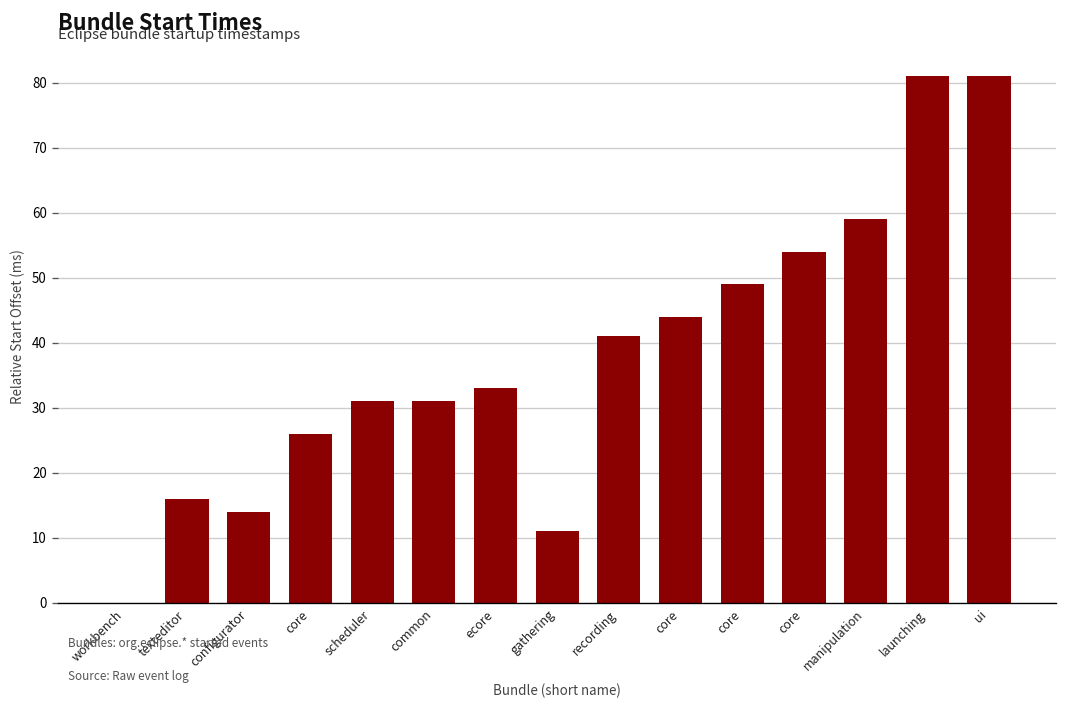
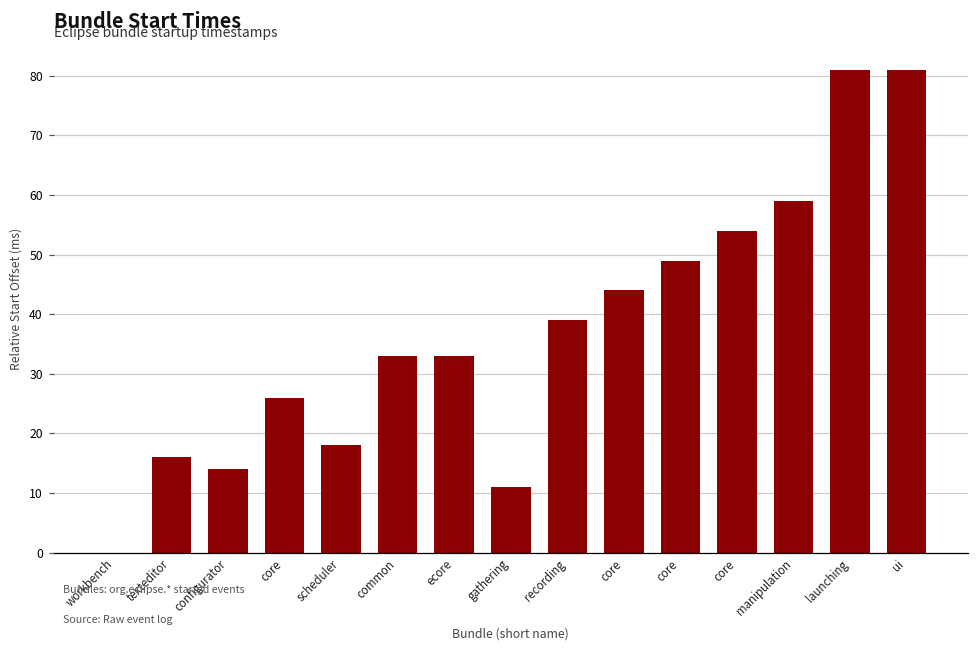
  {
    "workbench": 0,
    "texteditor": 16,
    "configurator": 14,
-   "scheduler": 31,
-   "common": 31,
+   "scheduler": 18,
+   "common": 33,
    "ecore": 33,
    "gathering": 11,
-   "recording": 41,
+   "recording": 39,
    "manipulation": 59,
    "launching": 81,
    "ui": 81
  }
